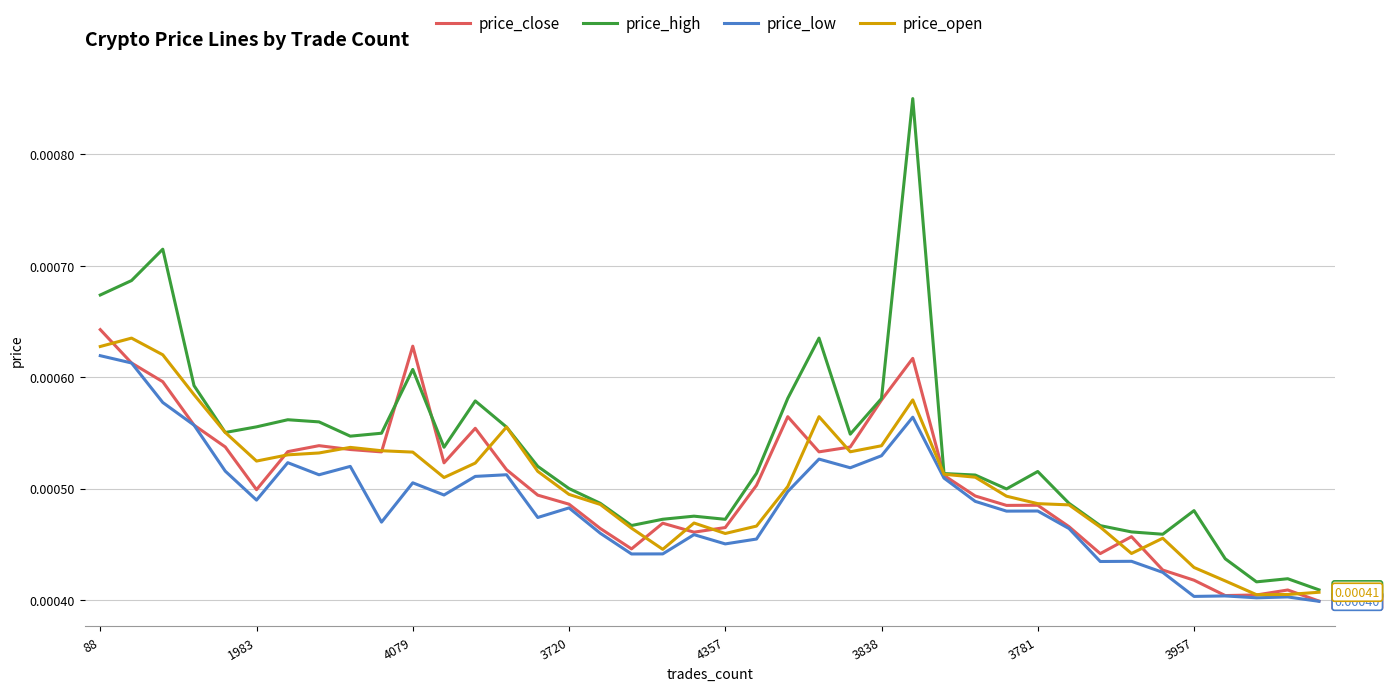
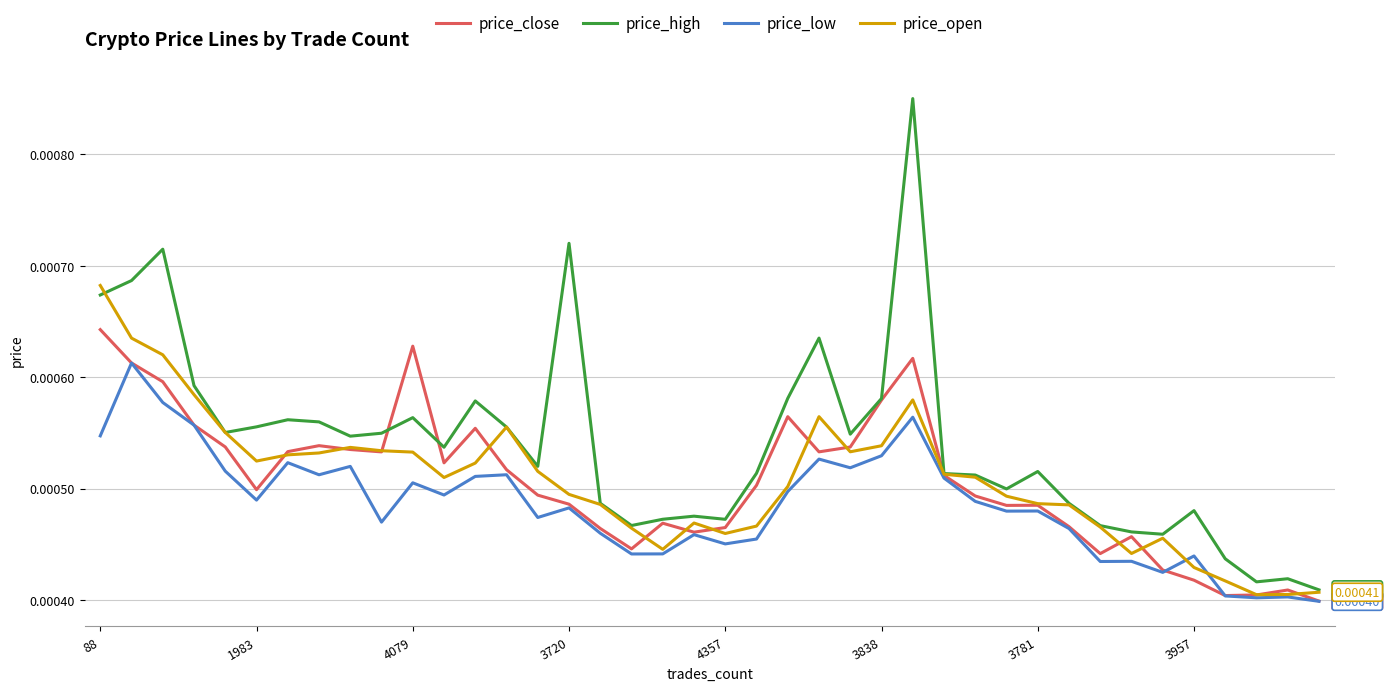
  {
    "price_close": {
      "88": 0.000643,
      "1983": 0.000499,
      "4079": 0.000628,
      "3720": 0.000486,
      "4357": 0.000465,
      "3957": 0.000418
    },
    "price_high": {
      "88": 0.000674,
      "1983": 0.000555,
-     "4079": 0.000607,
-     "3720": 0.000500,
+     "4079": 0.000564,
+     "3720": 0.000720,
      "4357": 0.000473,
      "3781": 0.000515,
      "3957": 0.000480
    },
    "price_low": {
-     "88": 0.000619,
+     "88": 0.000547,
      "1983": 0.000490,
      "4079": 0.000505,
      "3720": 0.000483,
      "4357": 0.000450,
      "3838": 0.000530,
      "3781": 0.000480,
-     "3957": 0.000403
+     "3957": 0.000440
    },
    "price_open": {
-     "88": 0.000628,
+     "88": 0.000682,
      "1983": 0.000525,
      "4079": 0.000533,
      "3720": 0.000495,
      "4357": 0.000460,
      "3838": 0.000539,
      "3957": 0.000429
    }
  }
